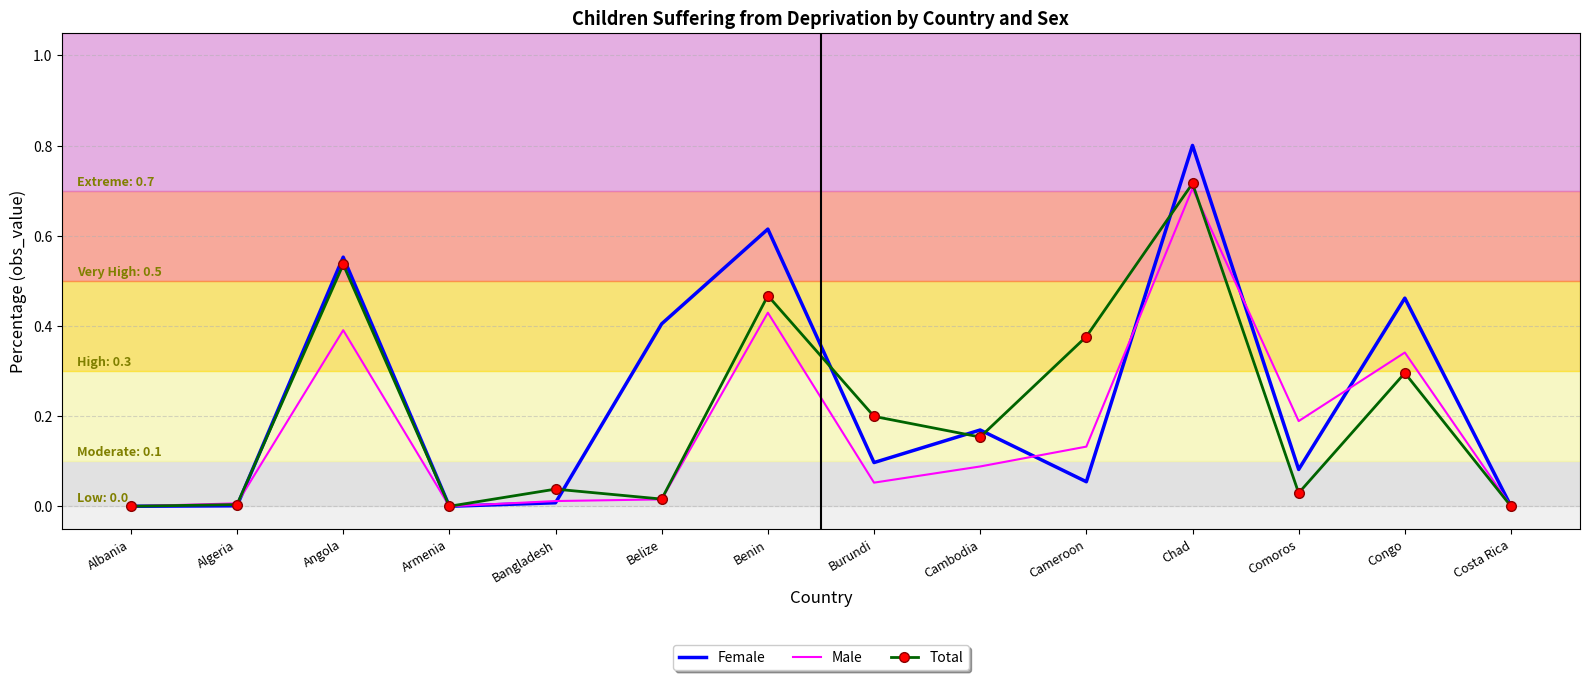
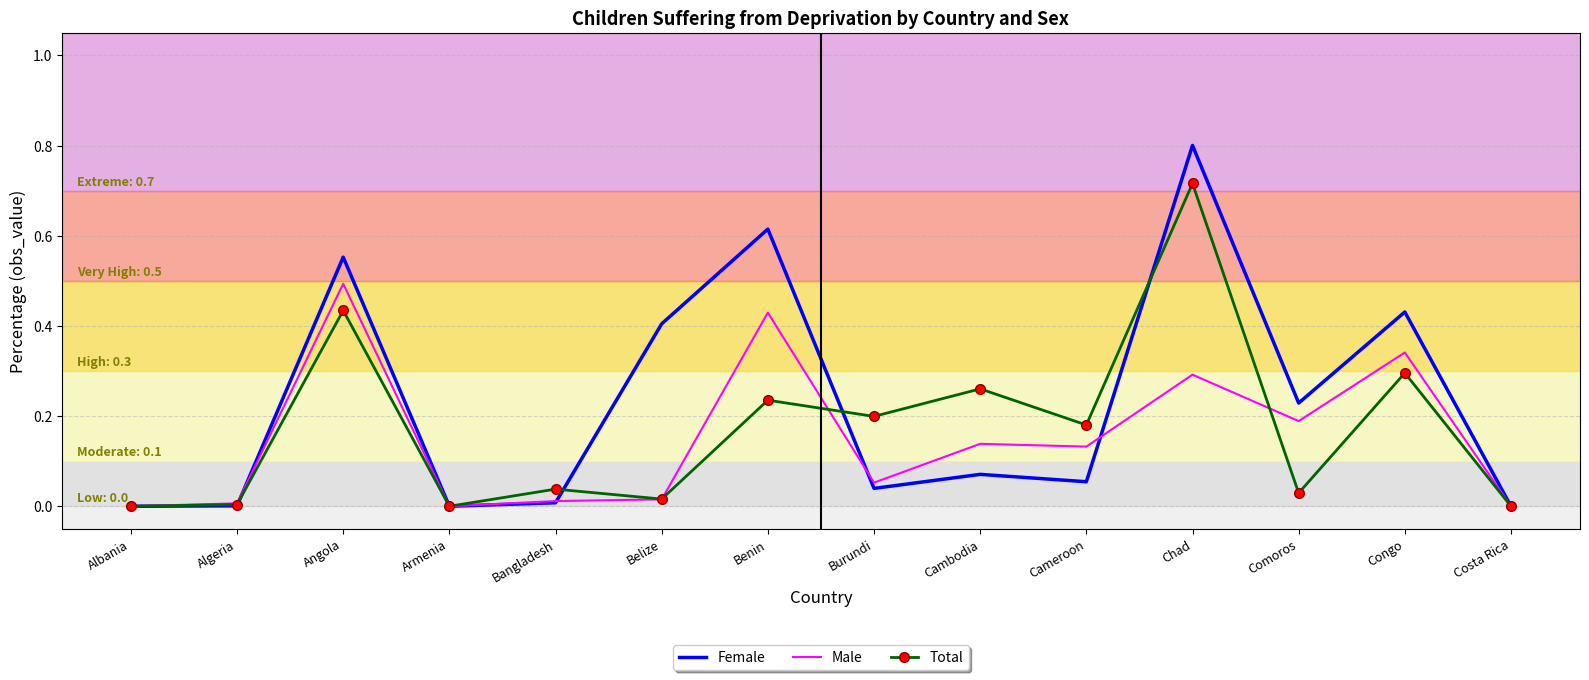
  {
    "Female": {
      "Angola": 0.55,
      "Belize": 0.40,
      "Benin": 0.61,
-     "Burundi": 0.10,
-     "Cambodia": 0.17,
+     "Burundi": 0.04,
+     "Cambodia": 0.07,
      "Cameroon": 0.05,
      "Chad": 0.80,
-     "Comoros": 0.08,
-     "Congo": 0.46
+     "Comoros": 0.23,
+     "Congo": 0.43
    },
    "Male": {
-     "Angola": 0.39,
+     "Angola": 0.49,
      "Benin": 0.43,
      "Burundi": 0.05,
-     "Cambodia": 0.09,
+     "Cambodia": 0.14,
      "Cameroon": 0.13,
-     "Chad": 0.70,
+     "Chad": 0.29,
      "Comoros": 0.19,
      "Congo": 0.34
    },
    "Total": {
-     "Angola": 0.54,
+     "Angola": 0.43,
      "Bangladesh": 0.04,
-     "Benin": 0.47,
+     "Benin": 0.24,
      "Burundi": 0.20,
-     "Cambodia": 0.15,
-     "Cameroon": 0.38,
+     "Cambodia": 0.26,
+     "Cameroon": 0.18,
      "Chad": 0.72,
      "Comoros": 0.03,
      "Congo": 0.30
    }
  }
